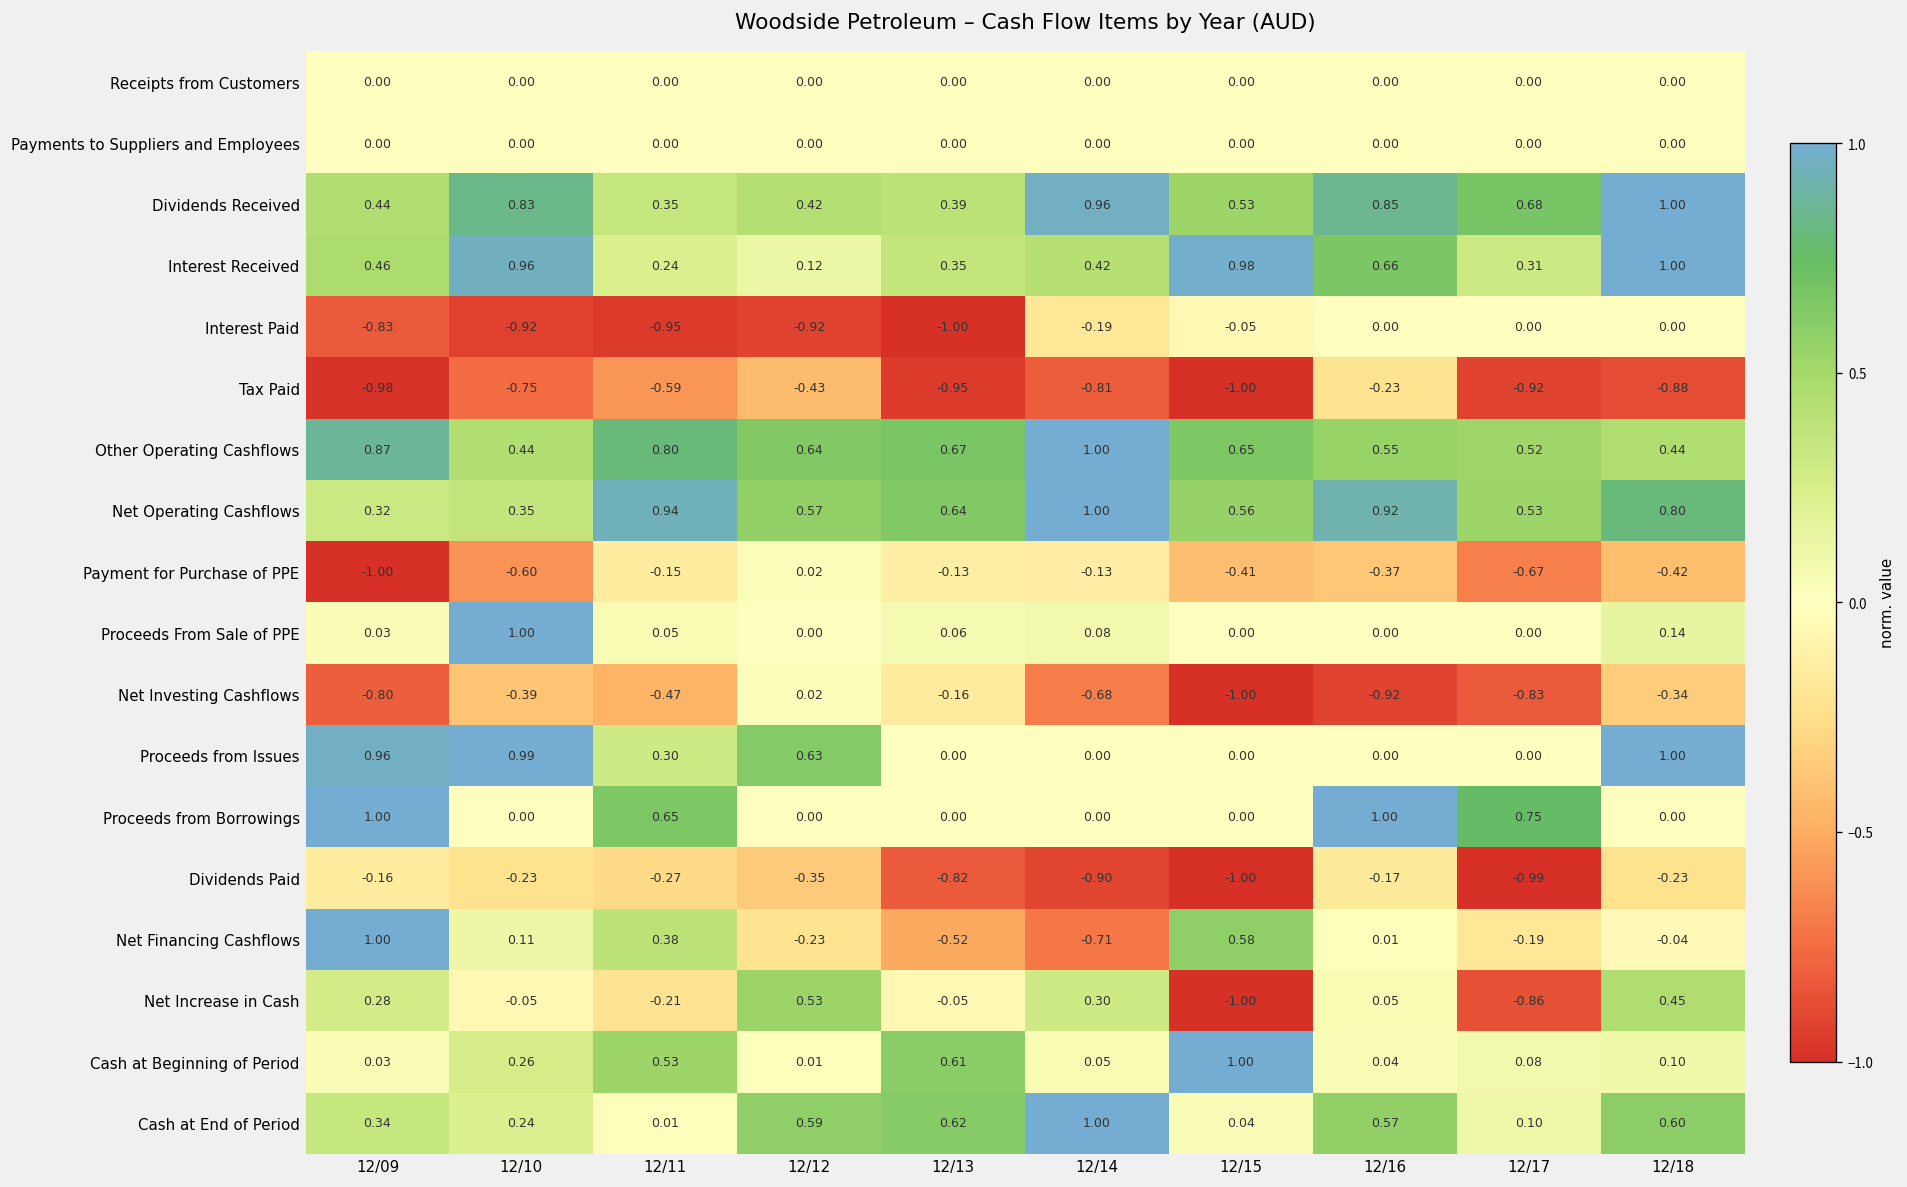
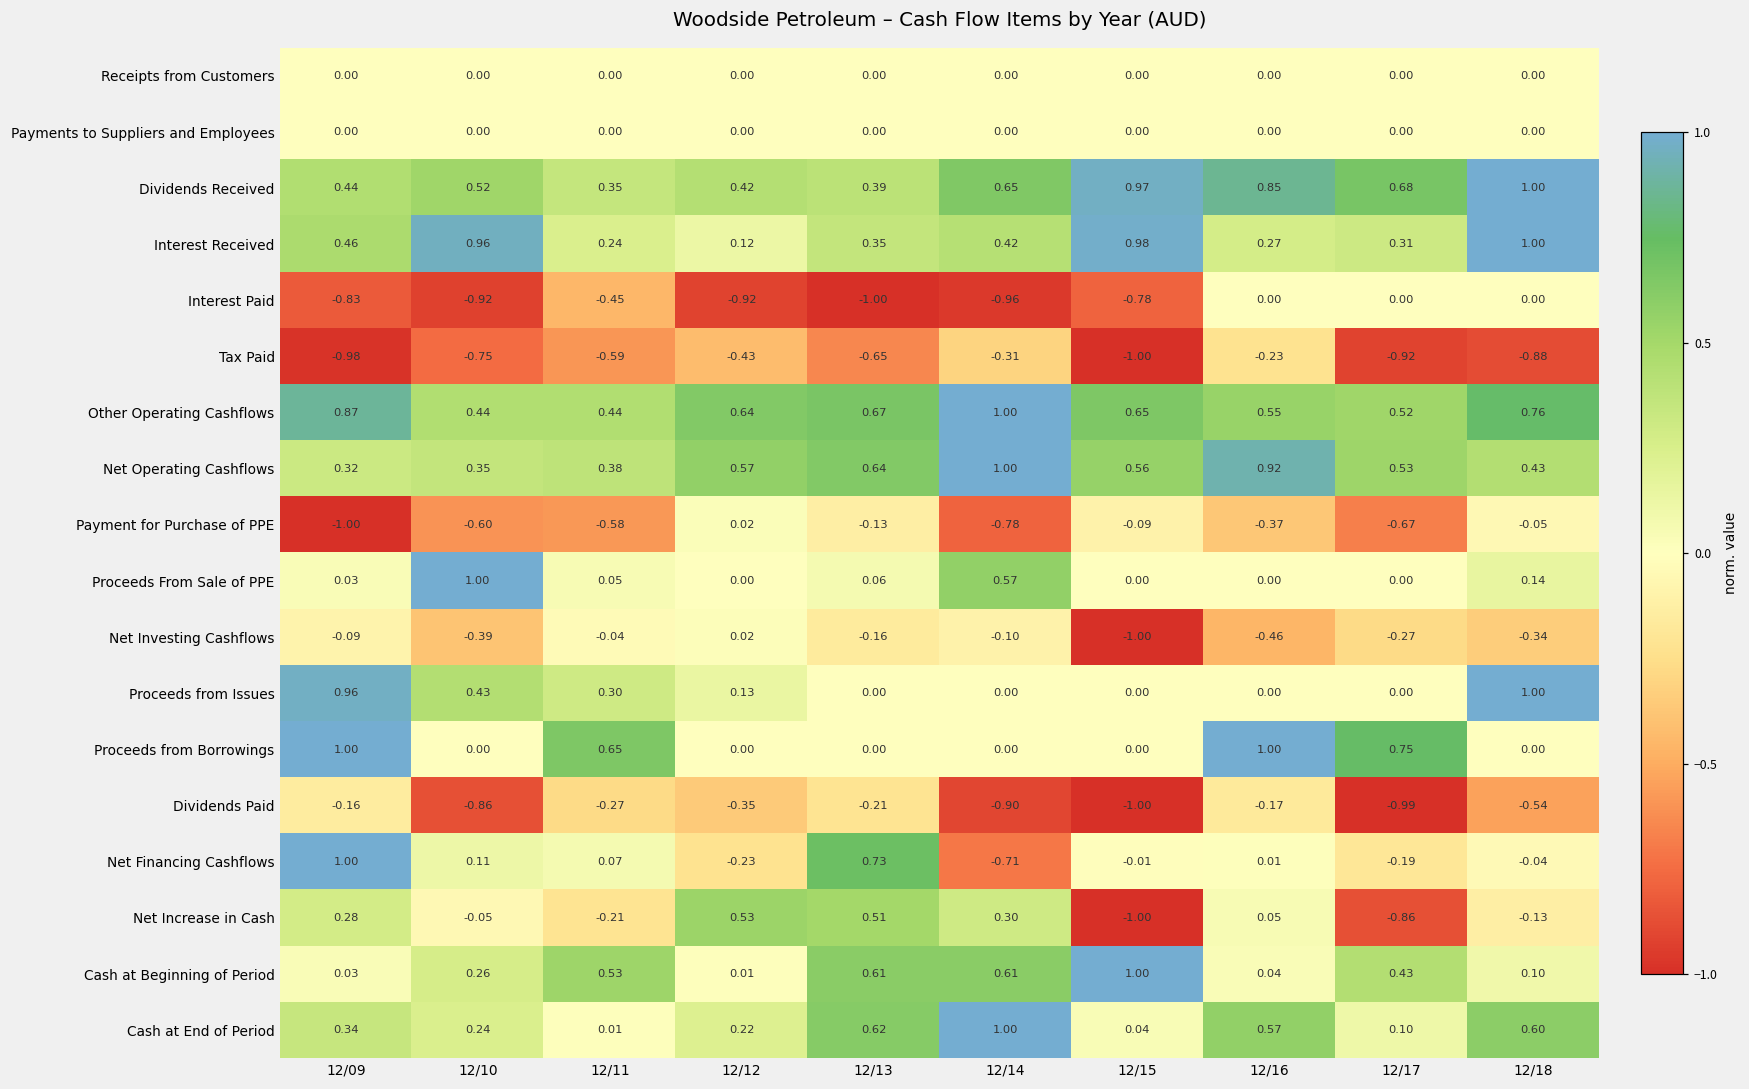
  {
    "Receipts from Customers": {
      "12/09": 0.00,
      "12/10": 0.00,
      "12/11": 0.00,
      "12/12": 0.00,
      "12/13": 0.00,
      "12/14": 0.00,
      "12/15": 0.00,
      "12/16": 0.00,
      "12/17": 0.00,
      "12/18": 0.00
    },
    "Payments to Suppliers and Employees": {
      "12/09": 0.00,
      "12/10": 0.00,
      "12/11": 0.00,
      "12/12": 0.00,
      "12/13": 0.00,
      "12/14": 0.00,
      "12/15": 0.00,
      "12/16": 0.00,
      "12/17": 0.00,
      "12/18": 0.00
    },
    "Dividends Received": {
      "12/09": 0.44,
-     "12/10": 0.83,
+     "12/10": 0.52,
      "12/11": 0.35,
      "12/12": 0.42,
      "12/13": 0.39,
-     "12/14": 0.96,
-     "12/15": 0.53,
+     "12/14": 0.65,
+     "12/15": 0.97,
      "12/16": 0.85,
      "12/17": 0.68,
      "12/18": 1.00
    },
    "Interest Received": {
      "12/09": 0.46,
      "12/10": 0.96,
      "12/11": 0.24,
      "12/12": 0.12,
      "12/13": 0.35,
      "12/14": 0.42,
      "12/15": 0.98,
-     "12/16": 0.66,
+     "12/16": 0.27,
      "12/17": 0.31,
      "12/18": 1.00
    },
    "Interest Paid": {
      "12/09": -0.83,
      "12/10": -0.92,
-     "12/11": -0.95,
+     "12/11": -0.45,
      "12/12": -0.92,
      "12/13": -1.00,
-     "12/14": -0.19,
-     "12/15": -0.05,
+     "12/14": -0.96,
+     "12/15": -0.78,
      "12/16": 0.00,
      "12/17": 0.00,
      "12/18": 0.00
    },
    "Tax Paid": {
      "12/09": -0.98,
      "12/10": -0.75,
      "12/11": -0.59,
      "12/12": -0.43,
-     "12/13": -0.95,
-     "12/14": -0.81,
+     "12/13": -0.65,
+     "12/14": -0.31,
      "12/15": -1.00,
      "12/16": -0.23,
      "12/17": -0.92,
      "12/18": -0.88
    },
    "Other Operating Cashflows": {
      "12/09": 0.87,
      "12/10": 0.44,
-     "12/11": 0.80,
+     "12/11": 0.44,
      "12/12": 0.64,
      "12/13": 0.67,
      "12/14": 1.00,
      "12/15": 0.65,
      "12/16": 0.55,
      "12/17": 0.52,
-     "12/18": 0.44
+     "12/18": 0.76
    },
    "Net Operating Cashflows": {
      "12/09": 0.32,
      "12/10": 0.35,
-     "12/11": 0.94,
+     "12/11": 0.38,
      "12/12": 0.57,
      "12/13": 0.64,
      "12/14": 1.00,
      "12/15": 0.56,
      "12/16": 0.92,
      "12/17": 0.53,
-     "12/18": 0.80
+     "12/18": 0.43
    },
    "Payment for Purchase of PPE": {
      "12/09": -1.00,
      "12/10": -0.60,
-     "12/11": -0.15,
+     "12/11": -0.58,
      "12/12": 0.02,
      "12/13": -0.13,
-     "12/14": -0.13,
-     "12/15": -0.41,
+     "12/14": -0.78,
+     "12/15": -0.09,
      "12/16": -0.37,
      "12/17": -0.67,
-     "12/18": -0.42
+     "12/18": -0.05
    },
    "Proceeds From Sale of PPE": {
      "12/09": 0.03,
      "12/10": 1.00,
      "12/11": 0.05,
      "12/12": 0.00,
      "12/13": 0.06,
-     "12/14": 0.08,
+     "12/14": 0.57,
      "12/15": 0.00,
      "12/16": 0.00,
      "12/17": 0.00,
      "12/18": 0.14
    },
    "Net Investing Cashflows": {
-     "12/09": -0.80,
+     "12/09": -0.09,
      "12/10": -0.39,
-     "12/11": -0.47,
+     "12/11": -0.04,
      "12/12": 0.02,
      "12/13": -0.16,
-     "12/14": -0.68,
+     "12/14": -0.10,
      "12/15": -1.00,
-     "12/16": -0.92,
-     "12/17": -0.83,
+     "12/16": -0.46,
+     "12/17": -0.27,
      "12/18": -0.34
    },
    "Proceeds from Issues": {
      "12/09": 0.96,
-     "12/10": 0.99,
+     "12/10": 0.43,
      "12/11": 0.30,
-     "12/12": 0.63,
+     "12/12": 0.13,
      "12/13": 0.00,
      "12/14": 0.00,
      "12/15": 0.00,
      "12/16": 0.00,
      "12/17": 0.00,
      "12/18": 1.00
    },
    "Proceeds from Borrowings": {
      "12/09": 1.00,
      "12/10": 0.00,
      "12/11": 0.65,
      "12/12": 0.00,
      "12/13": 0.00,
      "12/14": 0.00,
      "12/15": 0.00,
      "12/16": 1.00,
      "12/17": 0.75,
      "12/18": 0.00
    },
    "Dividends Paid": {
      "12/09": -0.16,
-     "12/10": -0.23,
+     "12/10": -0.86,
      "12/11": -0.27,
      "12/12": -0.35,
-     "12/13": -0.82,
+     "12/13": -0.21,
      "12/14": -0.90,
      "12/15": -1.00,
      "12/16": -0.17,
      "12/17": -0.99,
-     "12/18": -0.23
+     "12/18": -0.54
    },
    "Net Financing Cashflows": {
      "12/09": 1.00,
      "12/10": 0.11,
-     "12/11": 0.38,
+     "12/11": 0.07,
      "12/12": -0.23,
-     "12/13": -0.52,
+     "12/13": 0.73,
      "12/14": -0.71,
-     "12/15": 0.58,
+     "12/15": -0.01,
      "12/16": 0.01,
      "12/17": -0.19,
      "12/18": -0.04
    },
    "Net Increase in Cash": {
      "12/09": 0.28,
      "12/10": -0.05,
      "12/11": -0.21,
      "12/12": 0.53,
-     "12/13": -0.05,
+     "12/13": 0.51,
      "12/14": 0.30,
      "12/15": -1.00,
      "12/16": 0.05,
      "12/17": -0.86,
-     "12/18": 0.45
+     "12/18": -0.13
    },
    "Cash at Beginning of Period": {
      "12/09": 0.03,
      "12/10": 0.26,
      "12/11": 0.53,
      "12/12": 0.01,
      "12/13": 0.61,
-     "12/14": 0.05,
+     "12/14": 0.61,
      "12/15": 1.00,
      "12/16": 0.04,
-     "12/17": 0.08,
+     "12/17": 0.43,
      "12/18": 0.10
    },
    "Cash at End of Period": {
      "12/09": 0.34,
      "12/10": 0.24,
      "12/11": 0.01,
-     "12/12": 0.59,
+     "12/12": 0.22,
      "12/13": 0.62,
      "12/14": 1.00,
      "12/15": 0.04,
      "12/16": 0.57,
      "12/17": 0.10,
      "12/18": 0.60
    }
  }
